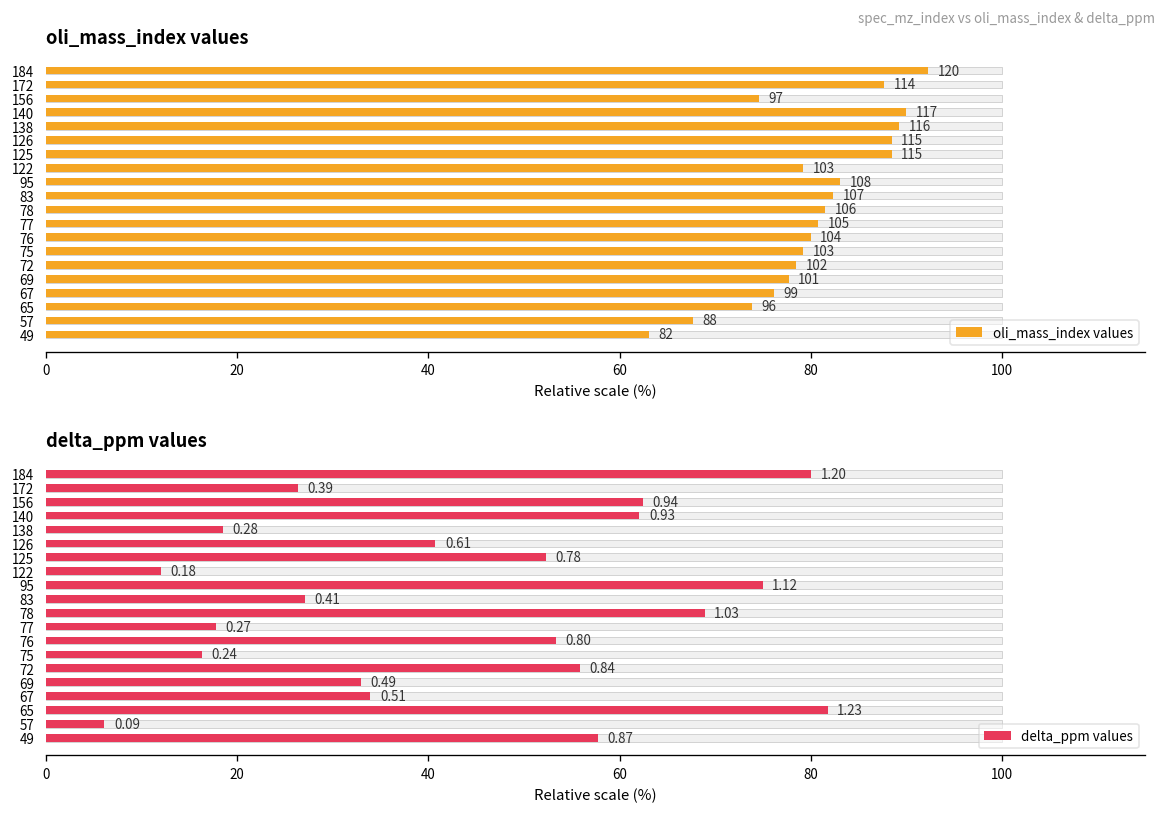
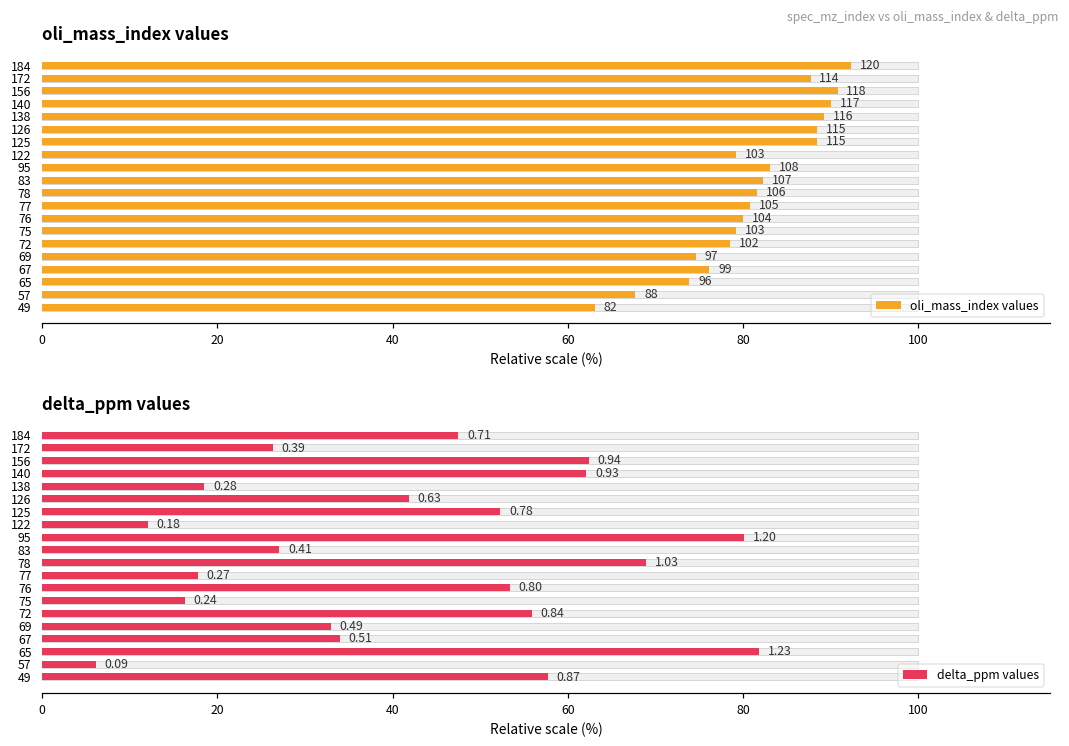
  {
    "oli_mass_index values": {
      "oli_mass_index values": {
-       "156": 97,
-       "69": 101
+       "156": 118,
+       "69": 97
      }
    },
    "delta_ppm values": {
      "delta_ppm values": {
-       "184": 1.20,
-       "126": 0.61,
-       "95": 1.12
+       "184": 0.71,
+       "126": 0.63,
+       "95": 1.20
      }
    }
  }
